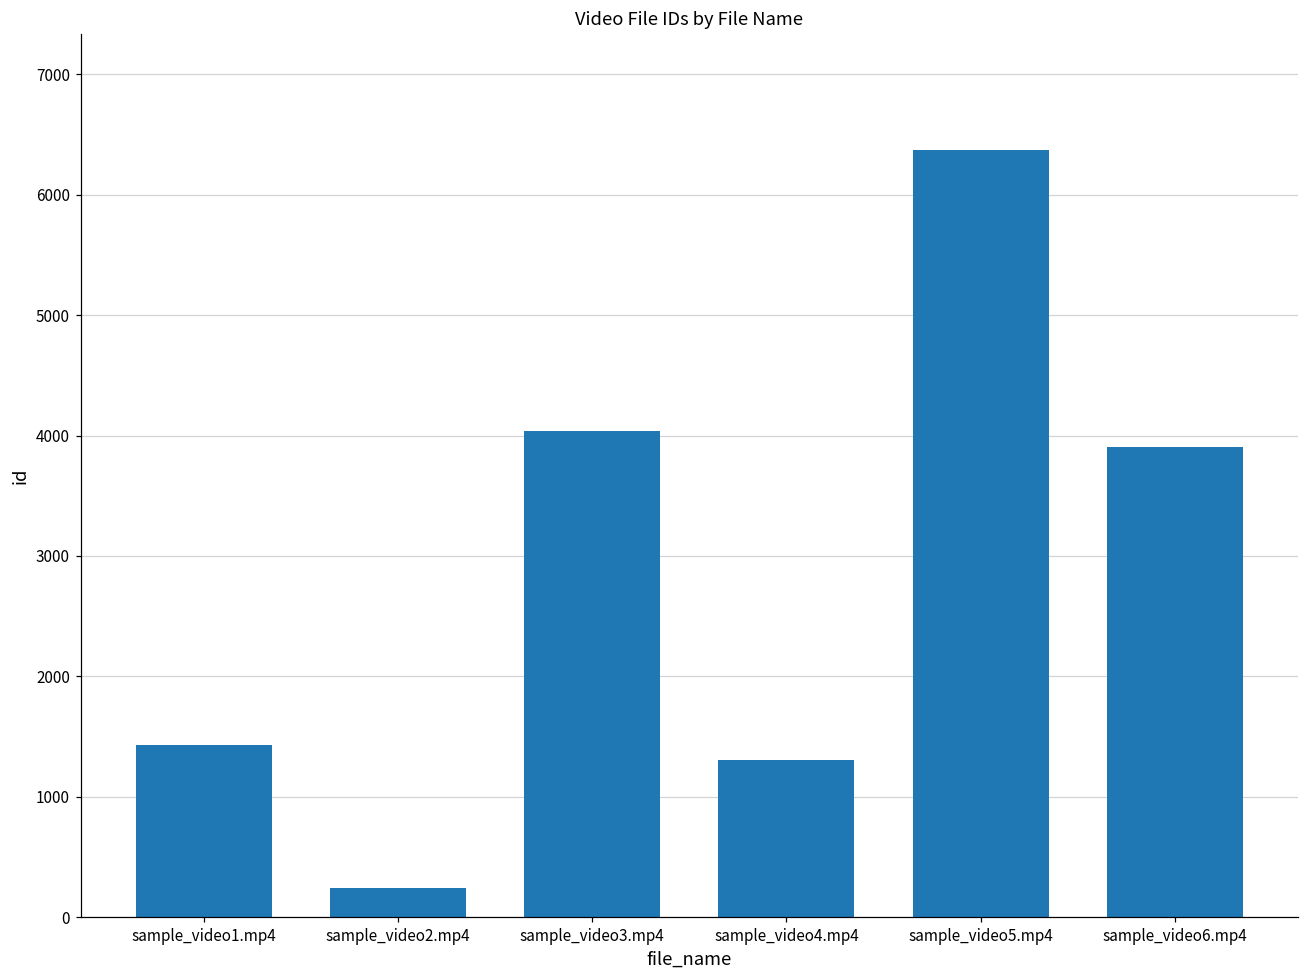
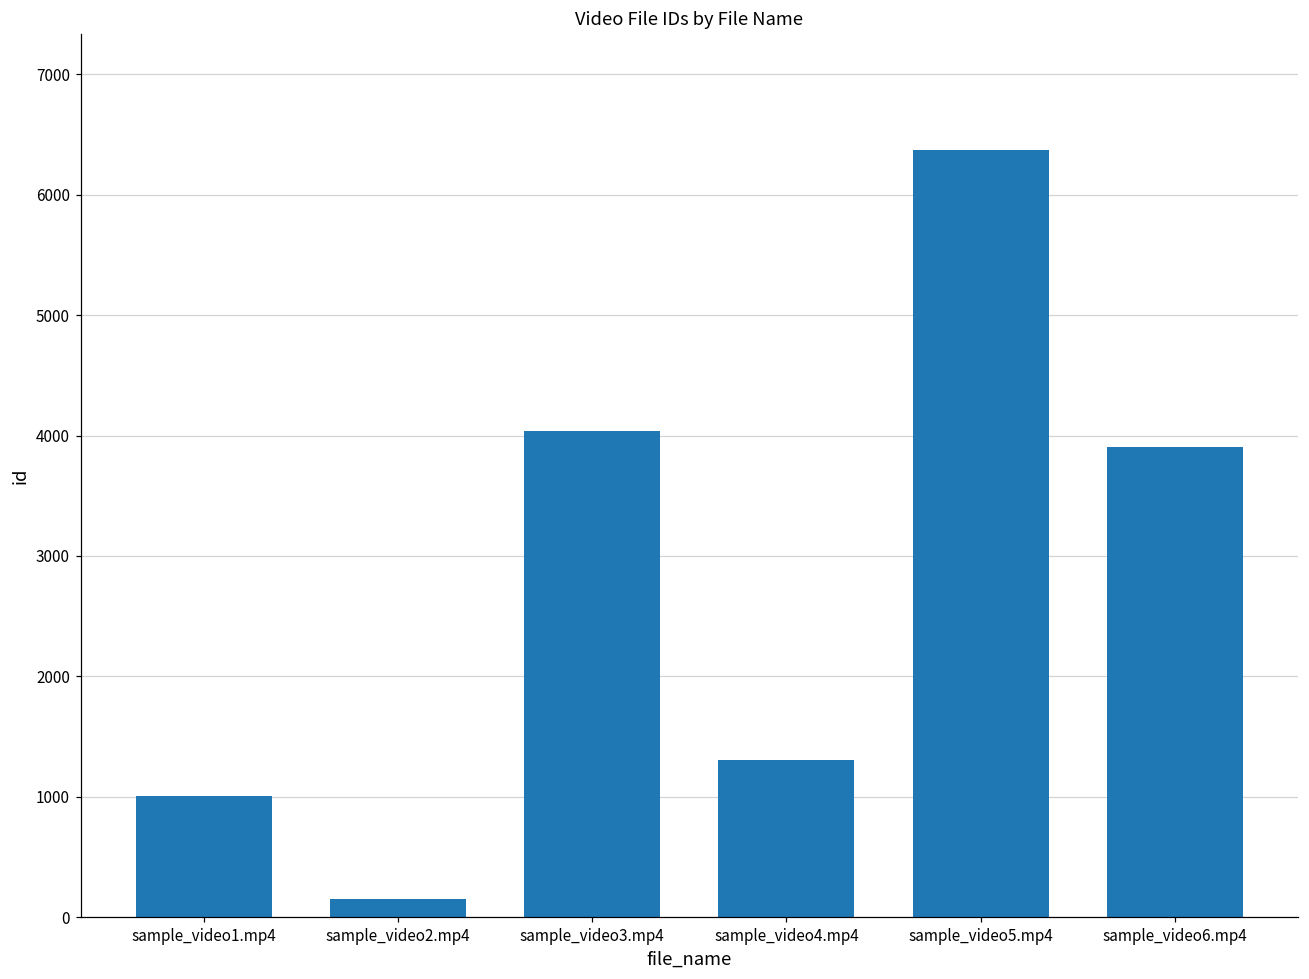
  {
-   "sample_video1.mp4": 1430,
-   "sample_video2.mp4": 240,
+   "sample_video1.mp4": 1010,
+   "sample_video2.mp4": 150,
    "sample_video3.mp4": 4030,
    "sample_video4.mp4": 1310,
    "sample_video5.mp4": 6380,
    "sample_video6.mp4": 3900
  }
